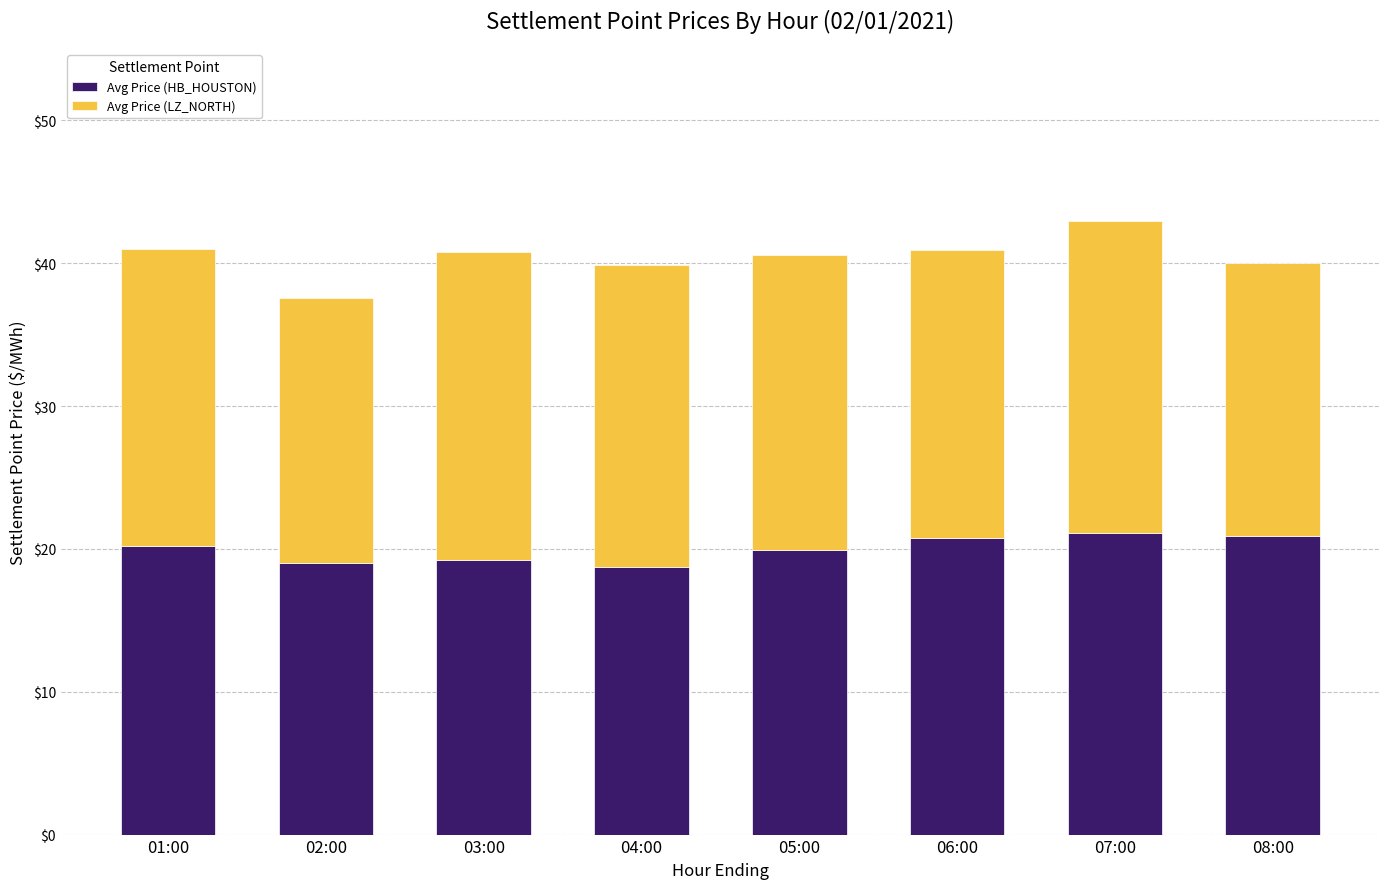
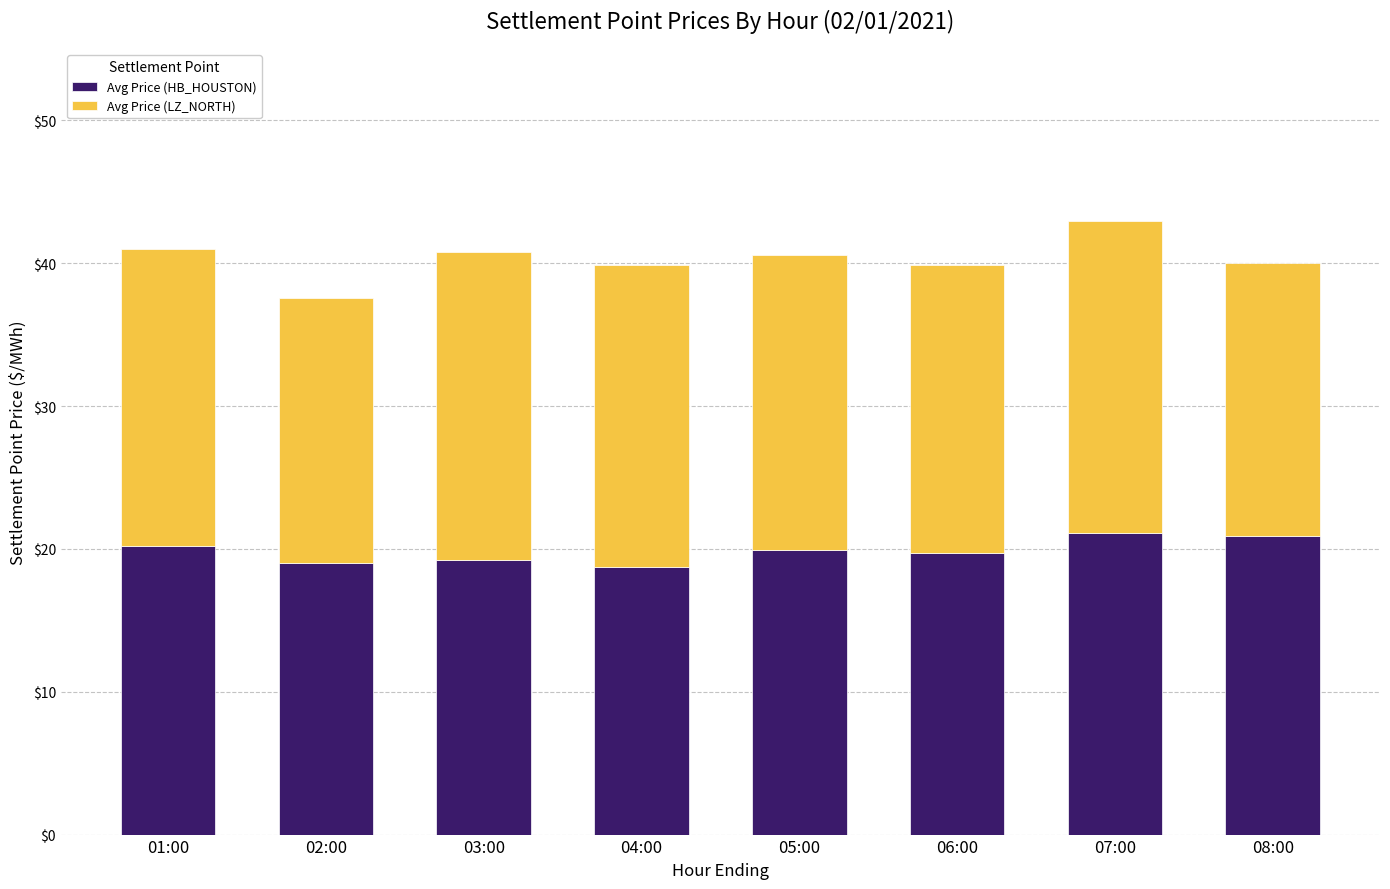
  {
    "Avg Price (HB_HOUSTON)": {
      "01:00": "$20.2",
      "02:00": "$19.0",
      "03:00": "$19.2",
      "04:00": "$18.7",
      "05:00": "$20.0",
-     "06:00": "$20.8",
+     "06:00": "$19.7",
      "07:00": "$21.1",
      "08:00": "$20.9"
    },
    "Avg Price (LZ_NORTH)": {
      "01:00": "$20.8",
      "02:00": "$18.6",
      "03:00": "$21.6",
      "04:00": "$21.2",
      "05:00": "$20.6",
      "06:00": "$20.1",
      "07:00": "$21.9",
      "08:00": "$19.1"
    }
  }
